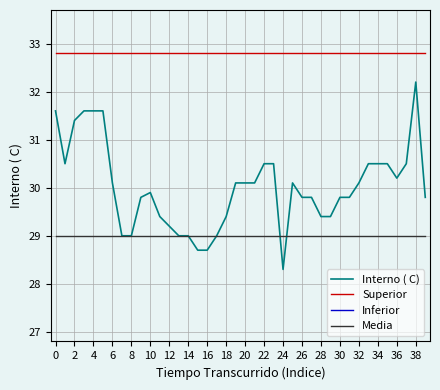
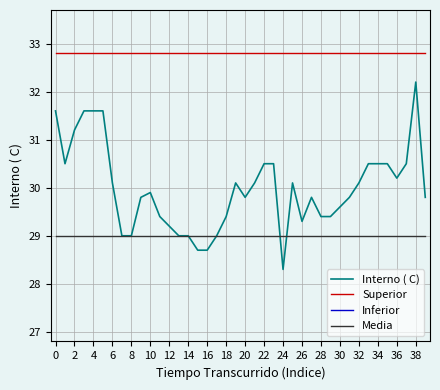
  {
    "Interno ( C)": {
      "0": 31.6,
-     "2": 31.4,
+     "2": 31.2,
      "4": 31.6,
      "6": 30.1,
      "8": 29.0,
      "10": 29.9,
      "12": 29.2,
      "14": 29.0,
      "16": 28.7,
      "18": 29.4,
-     "20": 30.1,
+     "20": 29.8,
      "22": 30.5,
      "24": 28.3,
-     "26": 29.8,
+     "26": 29.3,
      "28": 29.4,
-     "30": 29.8,
+     "30": 29.6,
      "32": 30.1,
      "34": 30.5,
      "36": 30.2,
      "38": 32.2
    },
    "Superior": {
      "0": 32.8
    },
    "Media": {
      "0": 29.0
    }
  }
